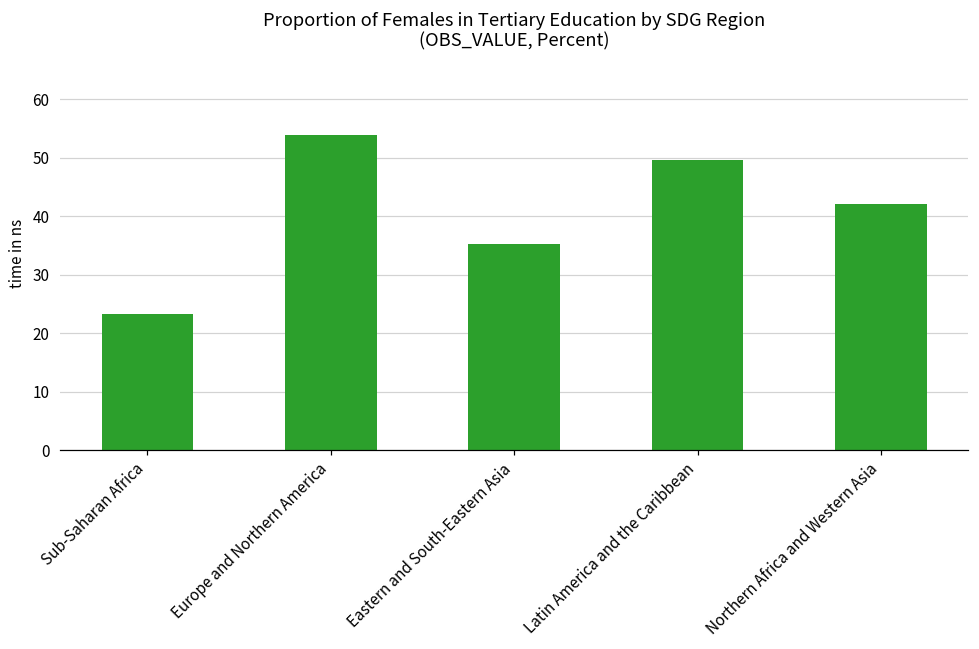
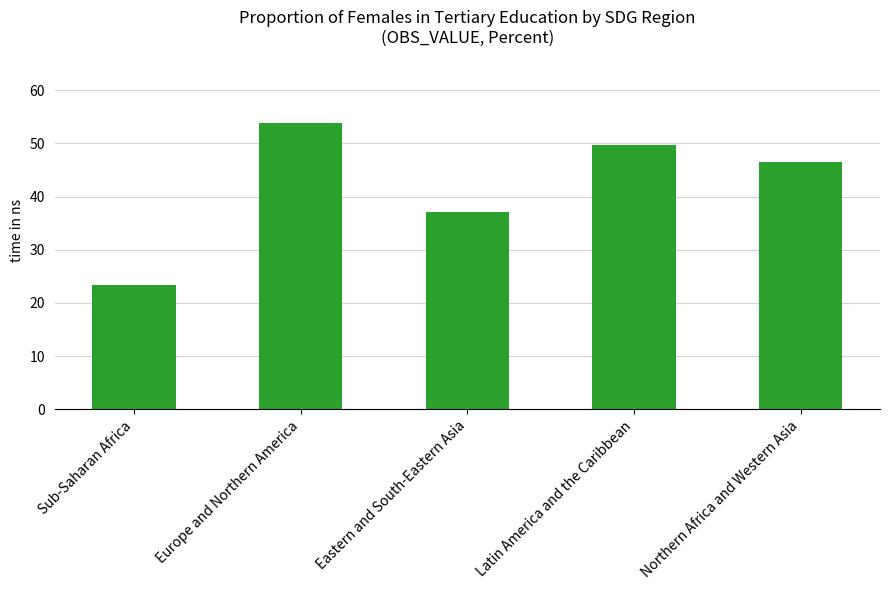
  {
    "Sub-Saharan Africa": 23,
    "Europe and Northern America": 54,
-   "Eastern and South-Eastern Asia": 35,
+   "Eastern and South-Eastern Asia": 37,
    "Latin America and the Caribbean": 50,
-   "Northern Africa and Western Asia": 42
+   "Northern Africa and Western Asia": 47
  }
